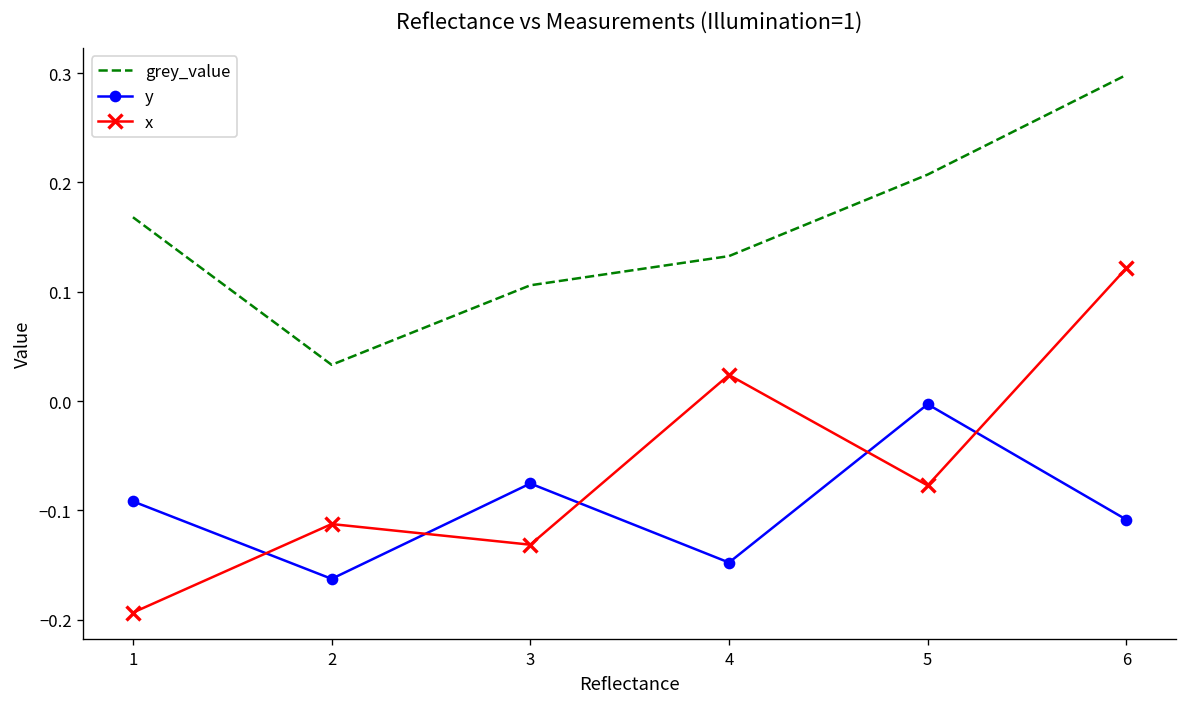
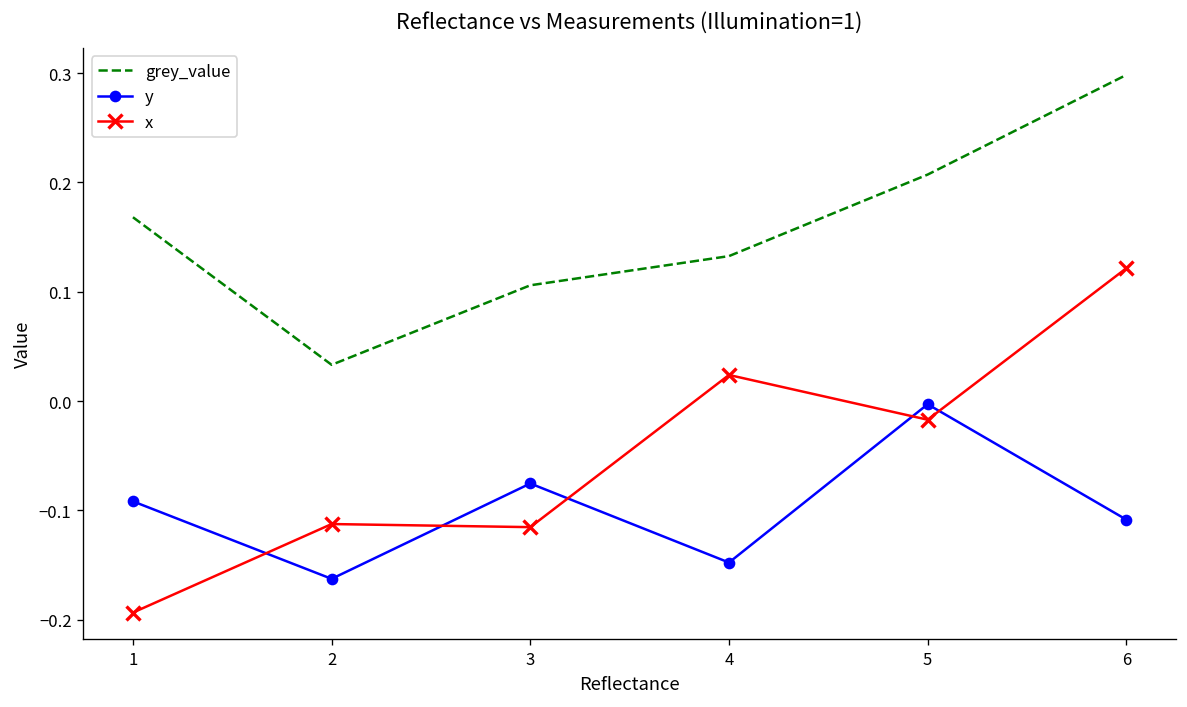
  {
    "grey_value": {
      "1": 0.17,
      "2": 0.03,
      "3": 0.11,
      "4": 0.13,
      "5": 0.21,
      "6": 0.30
    },
    "y": {
      "1": -0.09,
      "2": -0.16,
      "3": -0.08,
      "4": -0.15,
      "5": 0.00,
      "6": -0.11
    },
    "x": {
      "1": -0.19,
      "2": -0.11,
-     "3": -0.13,
+     "3": -0.12,
      "4": 0.02,
-     "5": -0.08,
+     "5": -0.02,
      "6": 0.12
    }
  }
